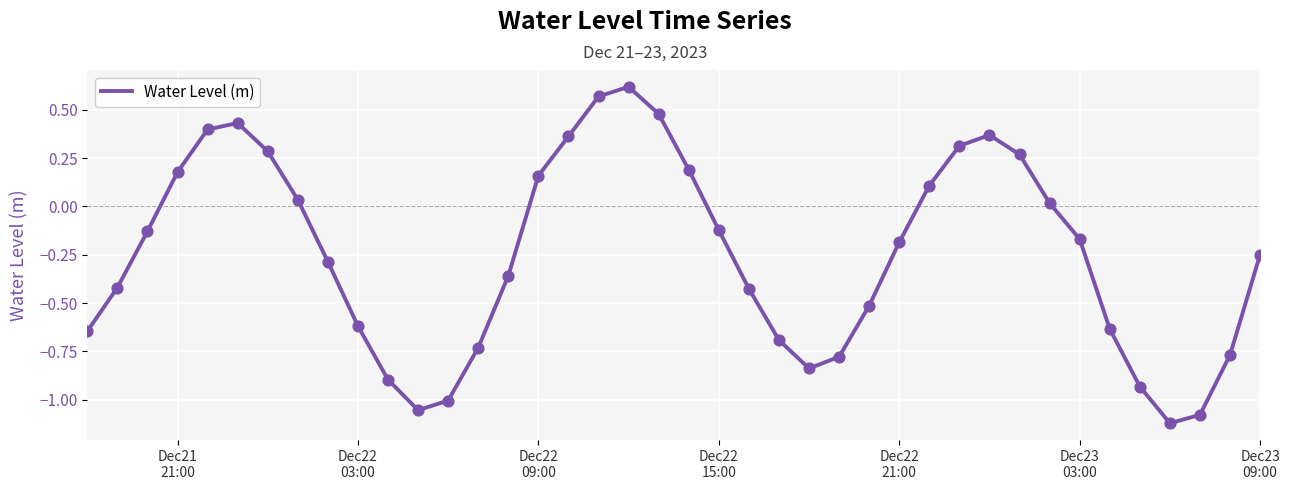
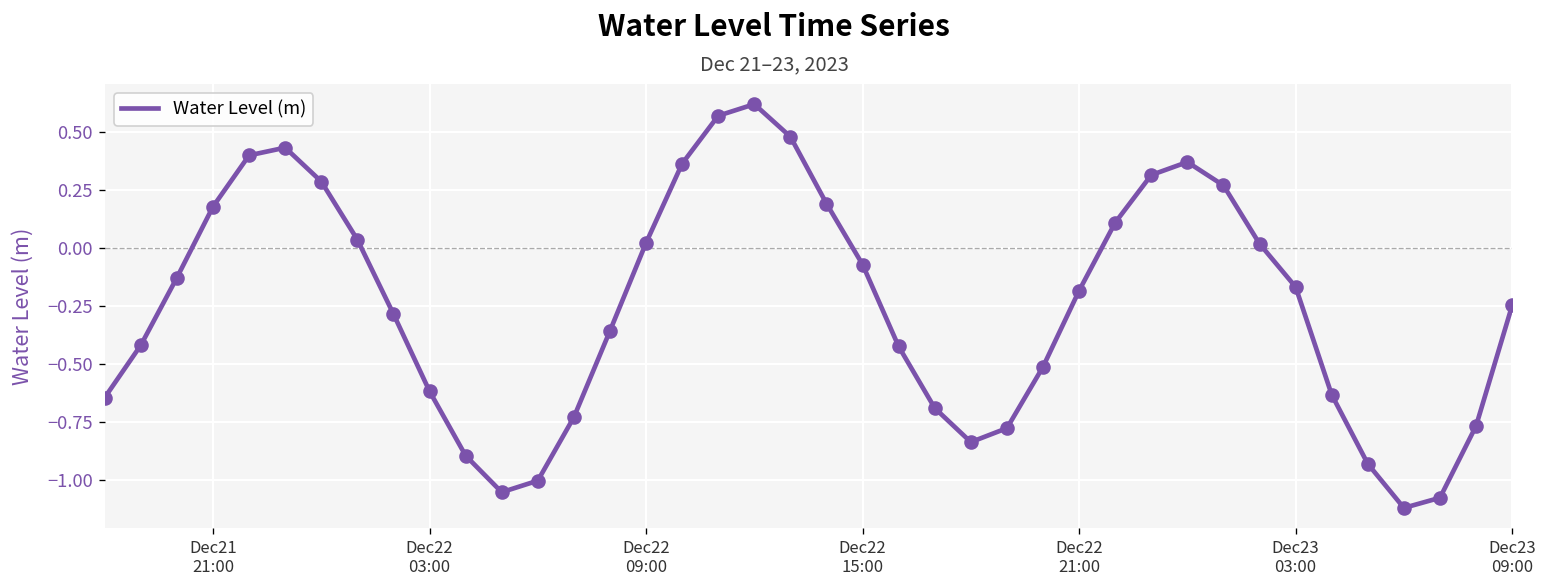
  {
    "Dec21 21:00": 0.18,
    "Dec22 03:00": -0.62,
-   "Dec22 09:00": 0.16,
-   "Dec22 15:00": -0.12,
+   "Dec22 09:00": 0.02,
+   "Dec22 15:00": -0.07,
    "Dec22 21:00": -0.19,
    "Dec23 03:00": -0.17,
    "Dec23 09:00": -0.25
  }
